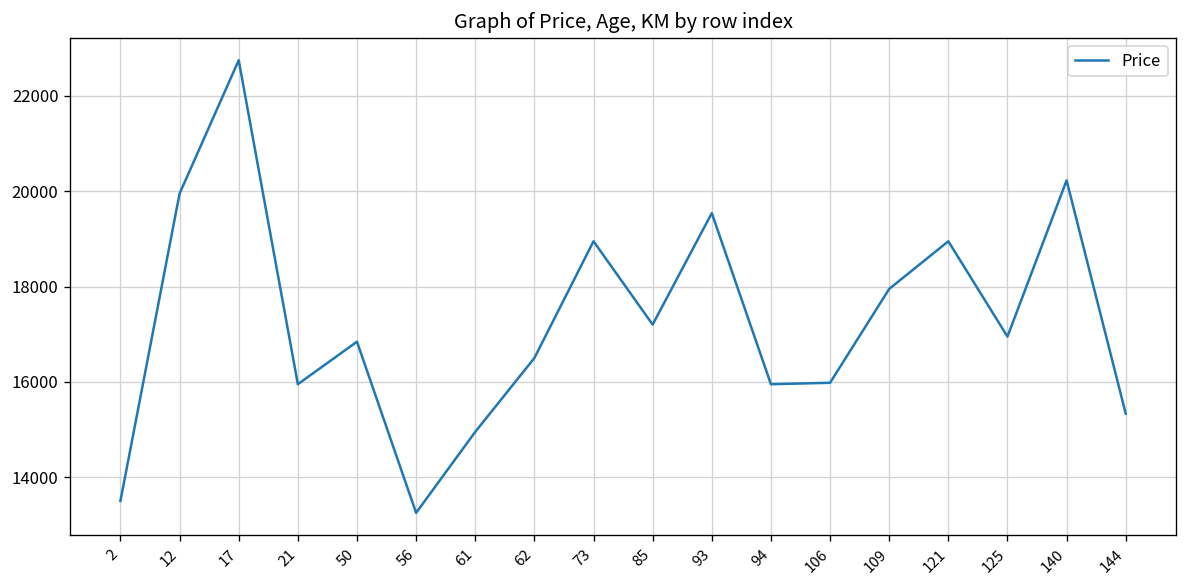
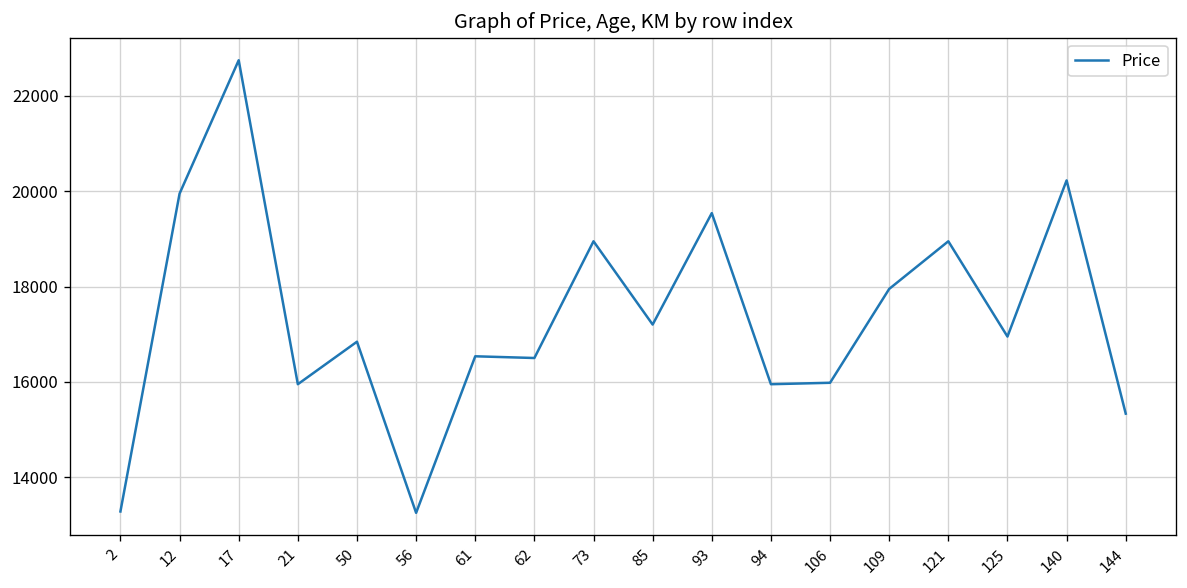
  {
-   "2": 13500,
+   "2": 13300,
    "12": 20000,
    "17": 22800,
    "21": 16000,
    "50": 16800,
    "56": 13300,
-   "61": 15000,
+   "61": 16500,
    "62": 16500,
    "73": 19000,
    "85": 17200,
    "93": 19500,
    "94": 16000,
    "106": 16000,
    "109": 18000,
    "121": 19000,
    "125": 17000,
    "140": 20200,
    "144": 15300
  }
